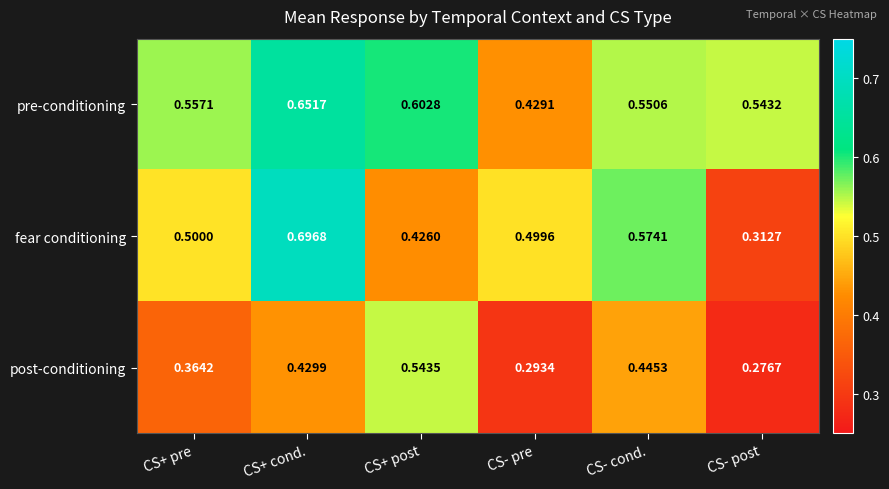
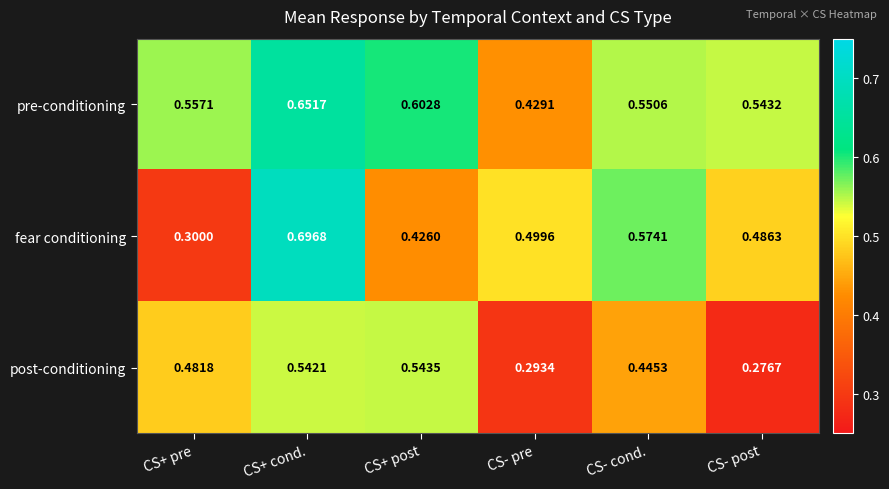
  {
    "pre-conditioning": {
      "CS+ pre": 0.5571,
      "CS+ cond.": 0.6517,
      "CS+ post": 0.6028,
      "CS- pre": 0.4291,
      "CS- cond.": 0.5506,
      "CS- post": 0.5432
    },
    "fear conditioning": {
-     "CS+ pre": 0.5000,
+     "CS+ pre": 0.3000,
      "CS+ cond.": 0.6968,
      "CS+ post": 0.4260,
      "CS- pre": 0.4996,
      "CS- cond.": 0.5741,
-     "CS- post": 0.3127
+     "CS- post": 0.4863
    },
    "post-conditioning": {
-     "CS+ pre": 0.3642,
-     "CS+ cond.": 0.4299,
+     "CS+ pre": 0.4818,
+     "CS+ cond.": 0.5421,
      "CS+ post": 0.5435,
      "CS- pre": 0.2934,
      "CS- cond.": 0.4453,
      "CS- post": 0.2767
    }
  }
